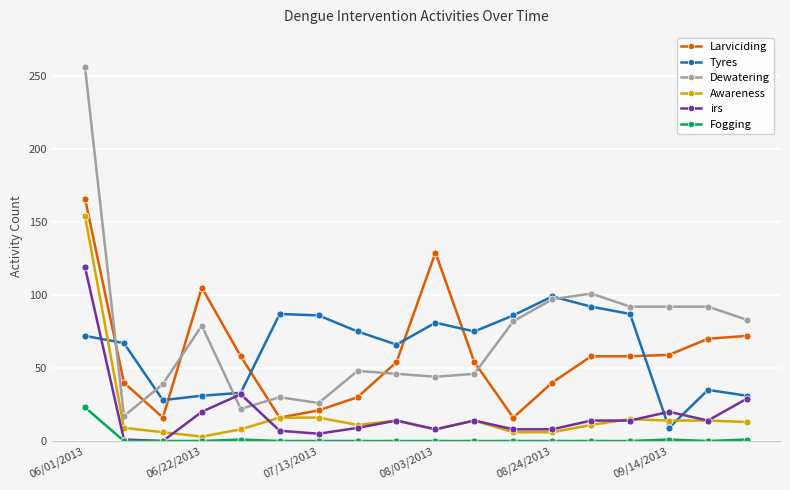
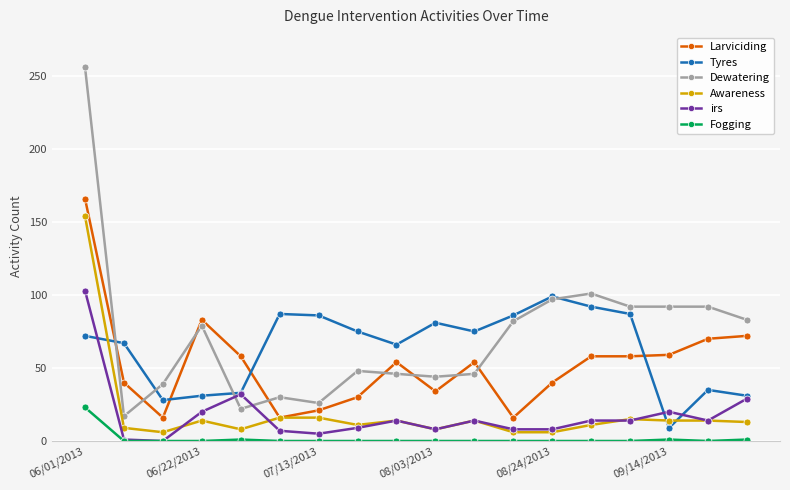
  {
    "Larviciding": {
      "06/01/2013": 166,
-     "06/22/2013": 105,
+     "06/22/2013": 83,
      "07/13/2013": 21,
-     "08/03/2013": 129,
+     "08/03/2013": 34,
      "08/24/2013": 40,
      "09/14/2013": 59
    },
    "Tyres": {
      "06/01/2013": 72,
      "06/22/2013": 31,
      "07/13/2013": 86,
      "08/03/2013": 81,
      "08/24/2013": 99,
      "09/14/2013": 9
    },
    "Dewatering": {
      "06/01/2013": 256,
      "06/22/2013": 79,
      "07/13/2013": 26,
      "08/03/2013": 44,
      "08/24/2013": 97,
      "09/14/2013": 92
    },
    "Awareness": {
      "06/01/2013": 154,
-     "06/22/2013": 3,
+     "06/22/2013": 14,
      "07/13/2013": 16,
      "08/24/2013": 6,
      "09/14/2013": 14
    },
    "irs": {
-     "06/01/2013": 119,
+     "06/01/2013": 103,
      "06/22/2013": 20,
      "07/13/2013": 5,
      "08/24/2013": 8,
      "09/14/2013": 20
    },
    "Fogging": {
      "06/01/2013": 23,
      "06/22/2013": 0,
      "07/13/2013": 0,
      "08/03/2013": 0,
      "08/24/2013": 0,
      "09/14/2013": 1
    }
  }
